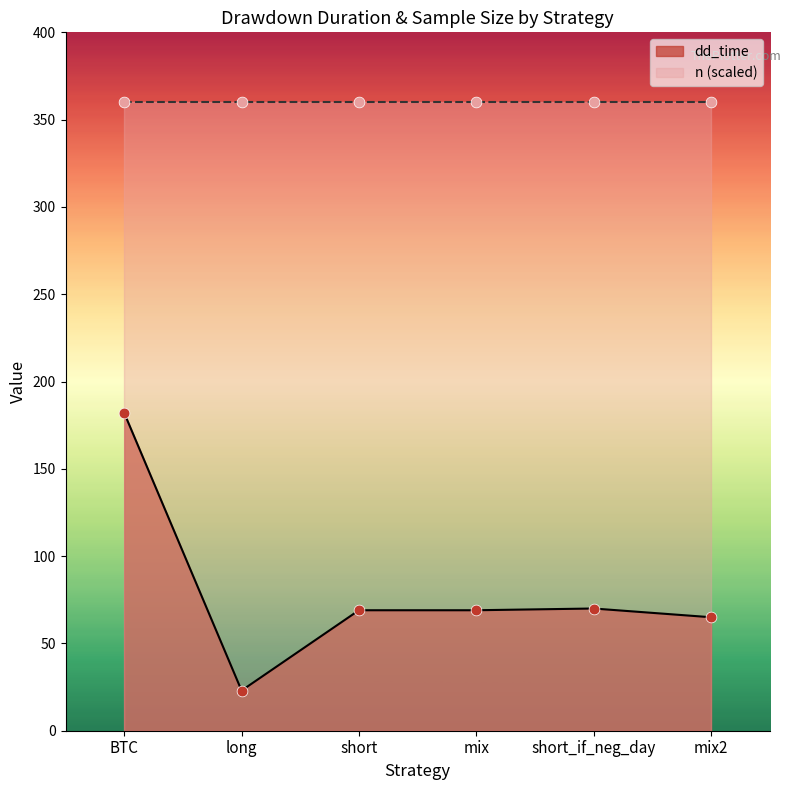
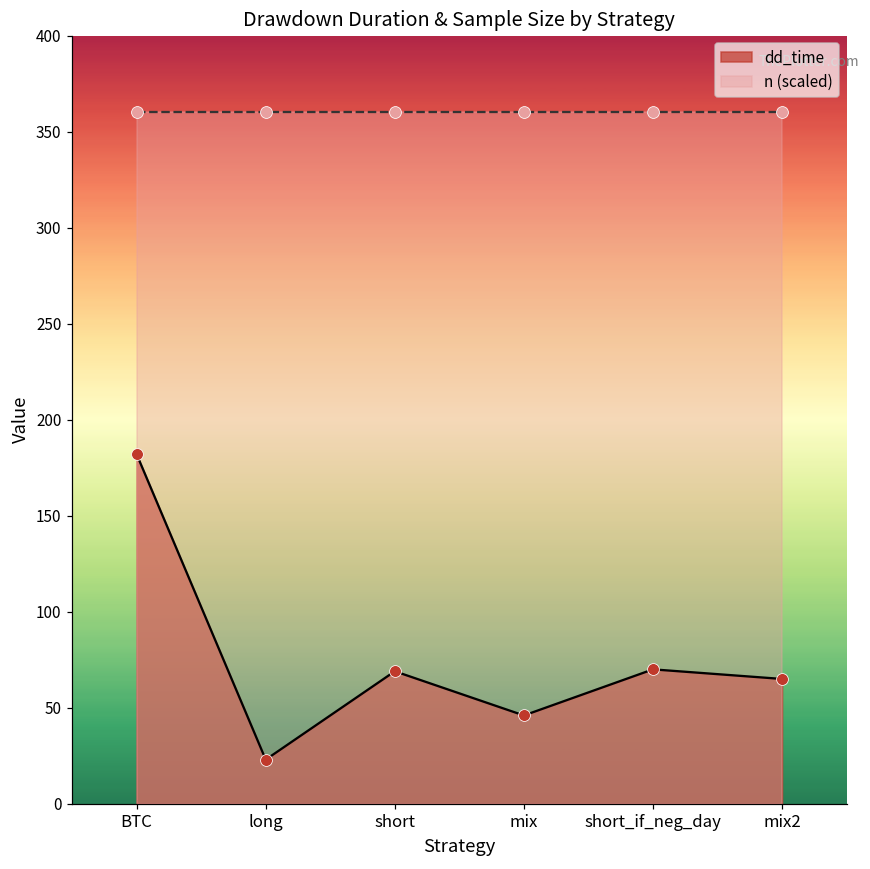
  {
    "dd_time": {
      "BTC": 182,
      "long": 23,
      "short": 69,
-     "mix": 69,
+     "mix": 46,
      "short_if_neg_day": 70,
      "mix2": 65
    },
    "n (scaled)": {
      "BTC": 360,
      "long": 360,
      "short": 360,
      "mix": 360,
      "short_if_neg_day": 360,
      "mix2": 360
    }
  }
